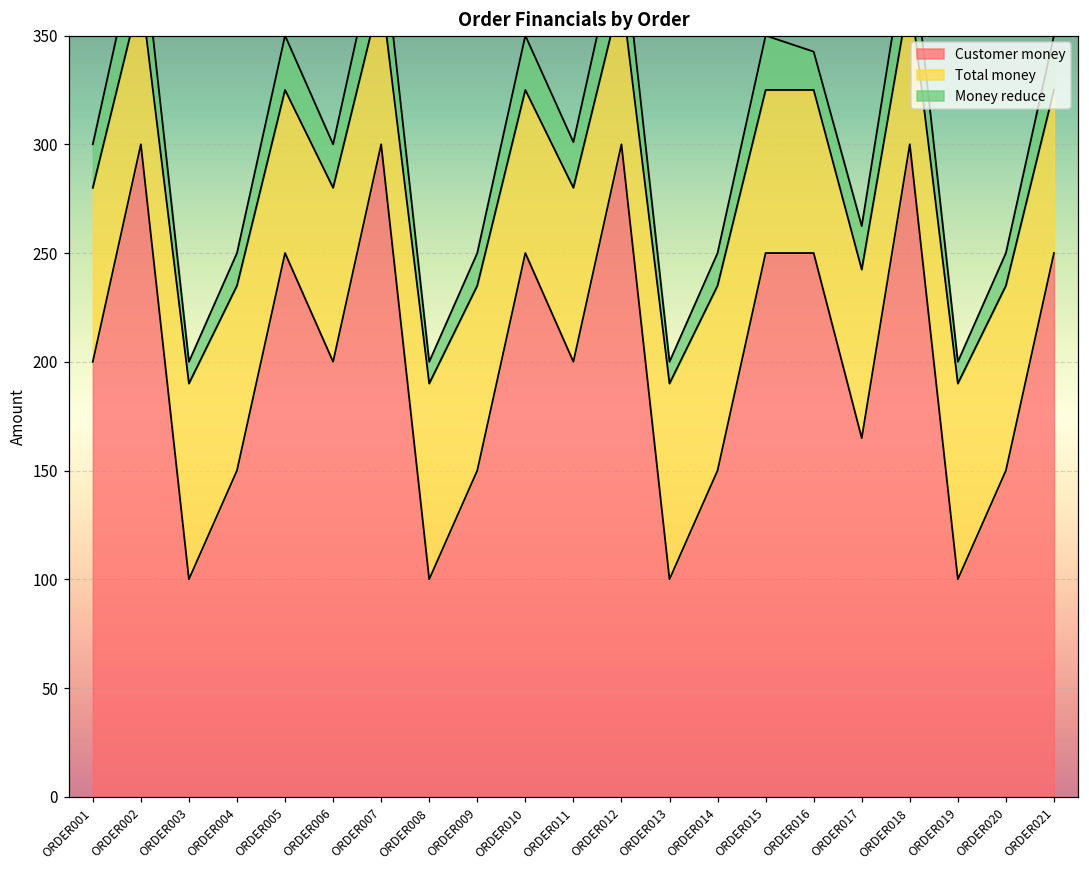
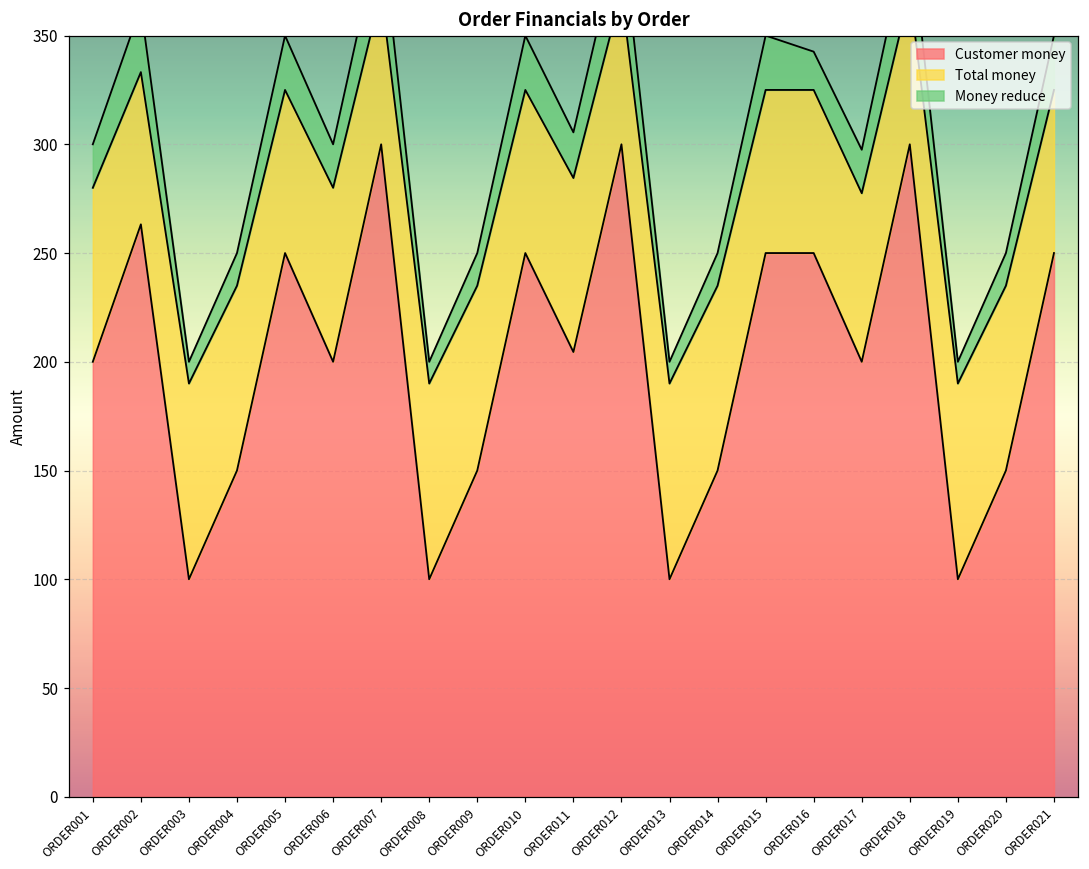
  {
    "Customer money": {
      "ORDER001": 200,
-     "ORDER002": 300,
+     "ORDER002": 263,
      "ORDER003": 100,
      "ORDER004": 150,
      "ORDER005": 250,
      "ORDER006": 200,
      "ORDER007": 300,
      "ORDER008": 100,
      "ORDER009": 150,
      "ORDER010": 250,
-     "ORDER011": 200,
+     "ORDER011": 205,
      "ORDER012": 300,
      "ORDER013": 100,
      "ORDER014": 150,
      "ORDER015": 250,
      "ORDER016": 250,
-     "ORDER017": 165,
+     "ORDER017": 200,
      "ORDER018": 300,
      "ORDER019": 100,
      "ORDER020": 150,
      "ORDER021": 250
    },
    "Total money": {
      "ORDER001": 80,
      "ORDER003": 90,
      "ORDER004": 85,
      "ORDER005": 75,
      "ORDER006": 80,
      "ORDER008": 90,
      "ORDER009": 85,
      "ORDER010": 75,
      "ORDER011": 80,
      "ORDER013": 90,
      "ORDER014": 85,
      "ORDER015": 75,
      "ORDER016": 75,
      "ORDER017": 78,
      "ORDER019": 90,
      "ORDER020": 85
    },
    "Money reduce": {
      "ORDER001": 20,
      "ORDER003": 10,
      "ORDER004": 15,
      "ORDER005": 25,
      "ORDER006": 20,
      "ORDER008": 10,
      "ORDER009": 15,
      "ORDER010": 25,
      "ORDER011": 21,
      "ORDER013": 10,
      "ORDER014": 15,
      "ORDER015": 25,
      "ORDER016": 18,
      "ORDER017": 20,
      "ORDER019": 10,
      "ORDER020": 15,
      "ORDER021": 25
    }
  }
